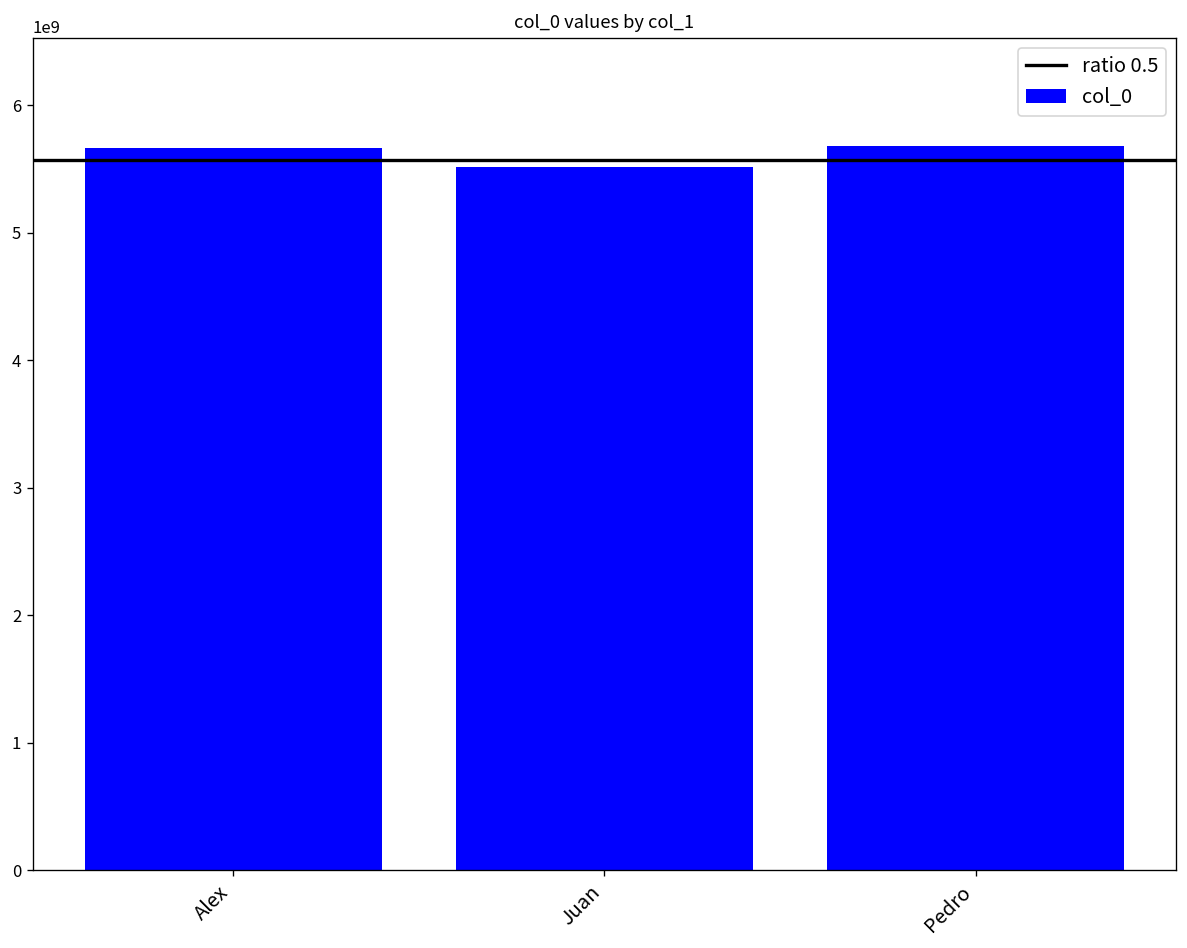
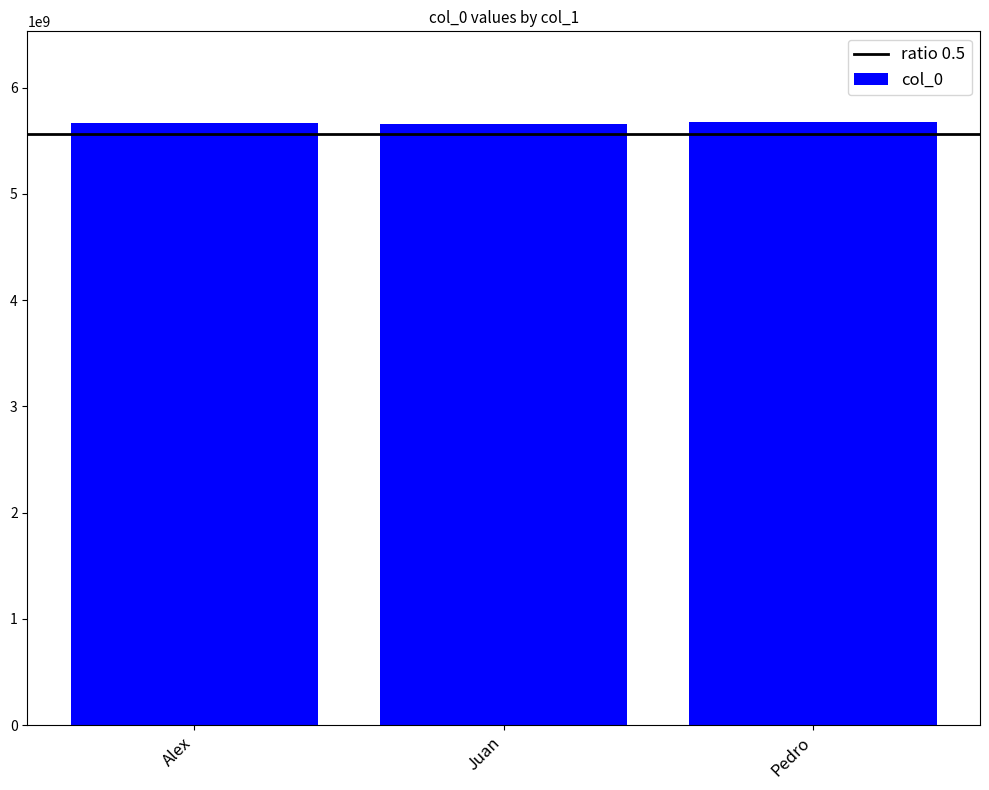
  {
    "Alex": 5670000000,
-   "Juan": 5510000000,
+   "Juan": 5660000000,
    "Pedro": 5680000000
  }
